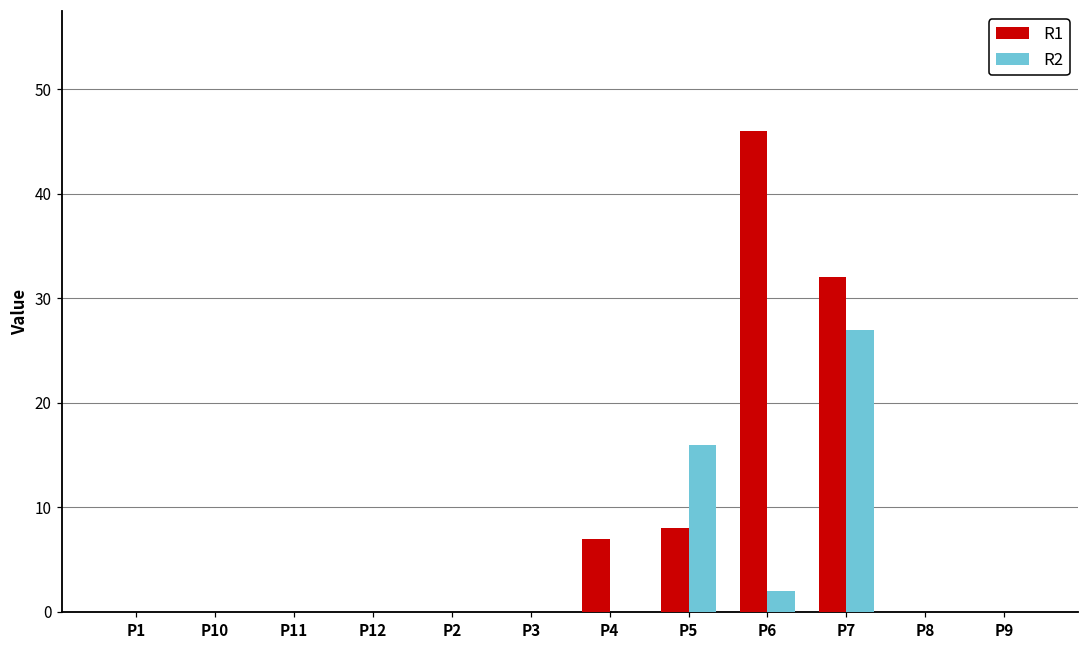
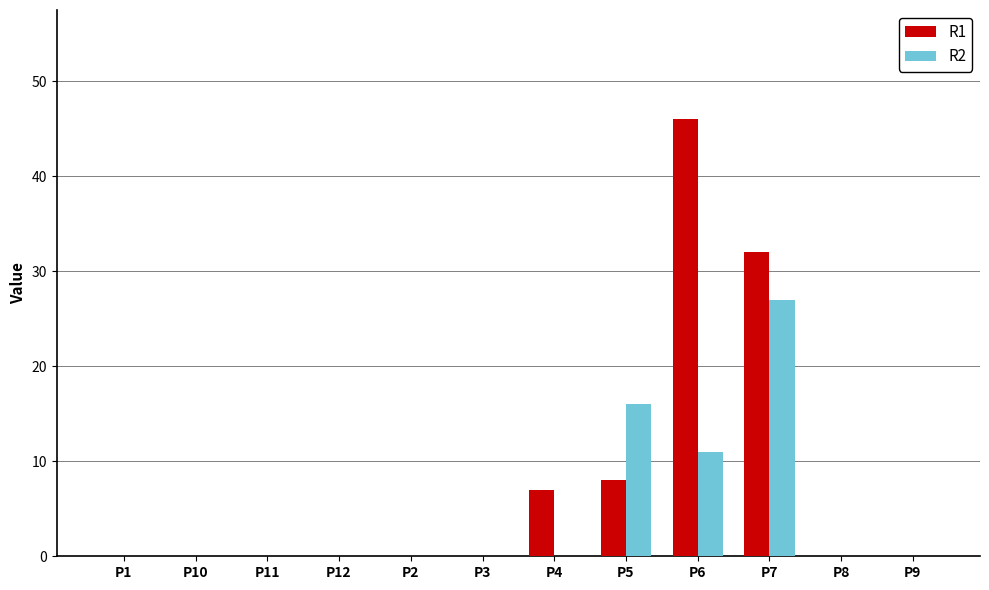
  {
    "R1": {
      "P1": 0,
      "P10": 0,
      "P11": 0,
      "P12": 0,
      "P2": 0,
      "P3": 0,
      "P4": 7,
      "P5": 8,
      "P6": 46,
      "P7": 32,
      "P8": 0,
      "P9": 0
    },
    "R2": {
      "P1": 0,
      "P10": 0,
      "P11": 0,
      "P12": 0,
      "P2": 0,
      "P3": 0,
      "P4": 0,
      "P5": 16,
-     "P6": 2,
+     "P6": 11,
      "P7": 27,
      "P8": 0,
      "P9": 0
    }
  }
